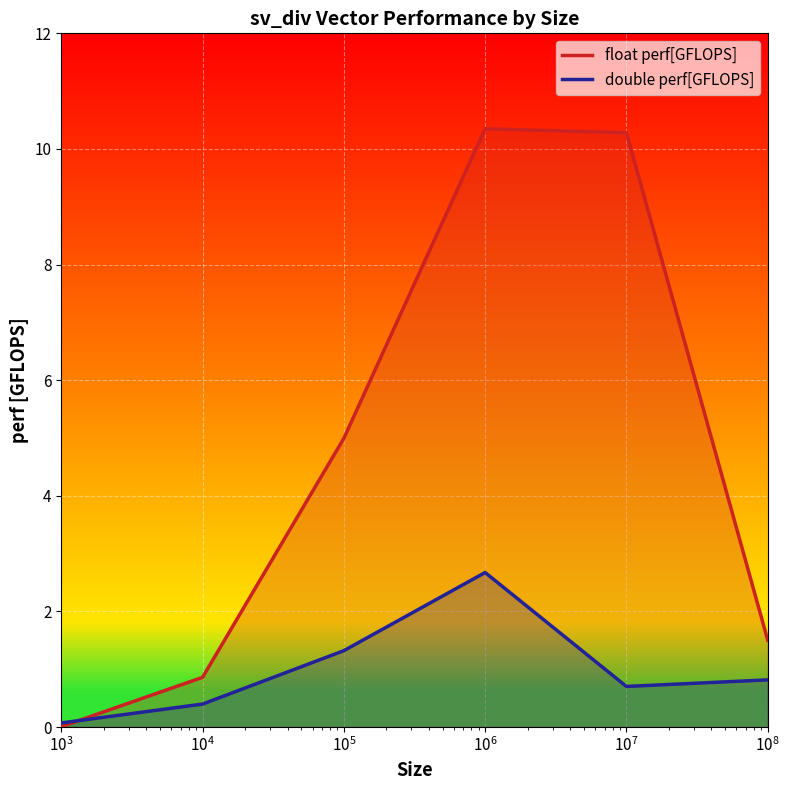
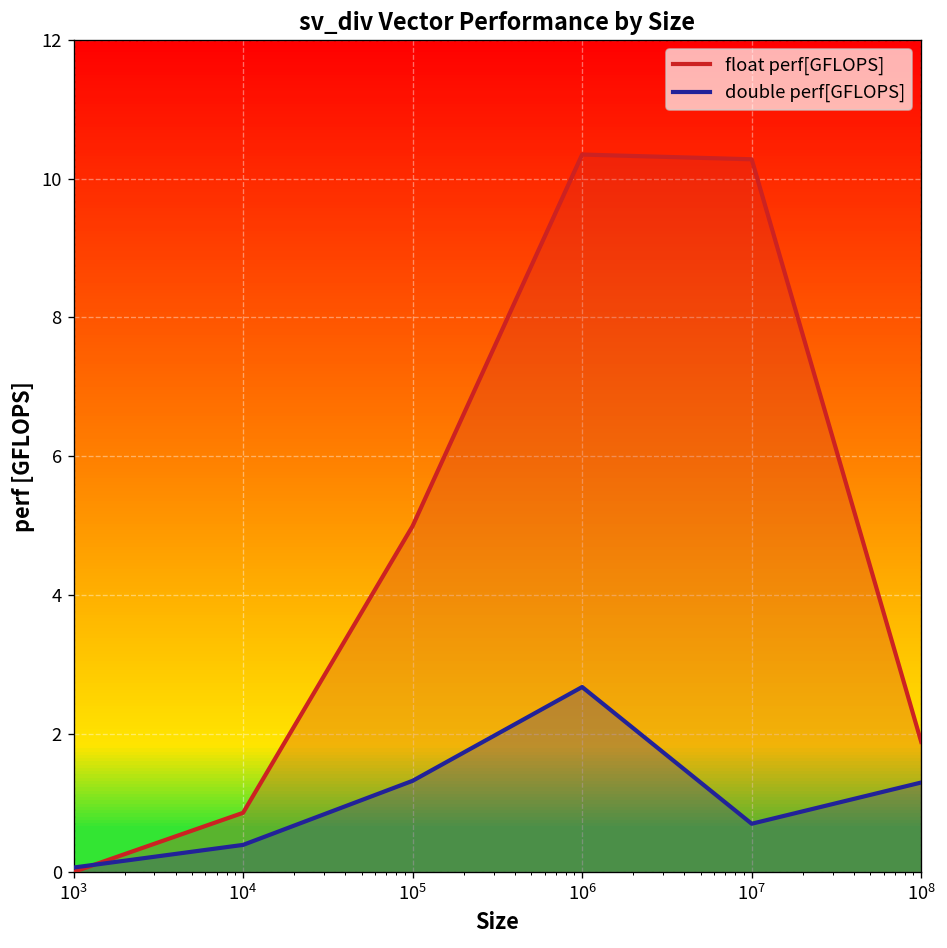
  {
    "float perf[GFLOPS]": {
      "10^3": 0.0,
      "10^4": 0.9,
      "10^5": 5.0,
      "10^6": 10.3,
      "10^7": 10.3,
-     "10^8": 1.5
+     "10^8": 1.9
    },
    "double perf[GFLOPS]": {
      "10^3": 0.1,
      "10^4": 0.4,
      "10^5": 1.3,
      "10^6": 2.7,
      "10^7": 0.7,
-     "10^8": 0.8
+     "10^8": 1.3
    }
  }
